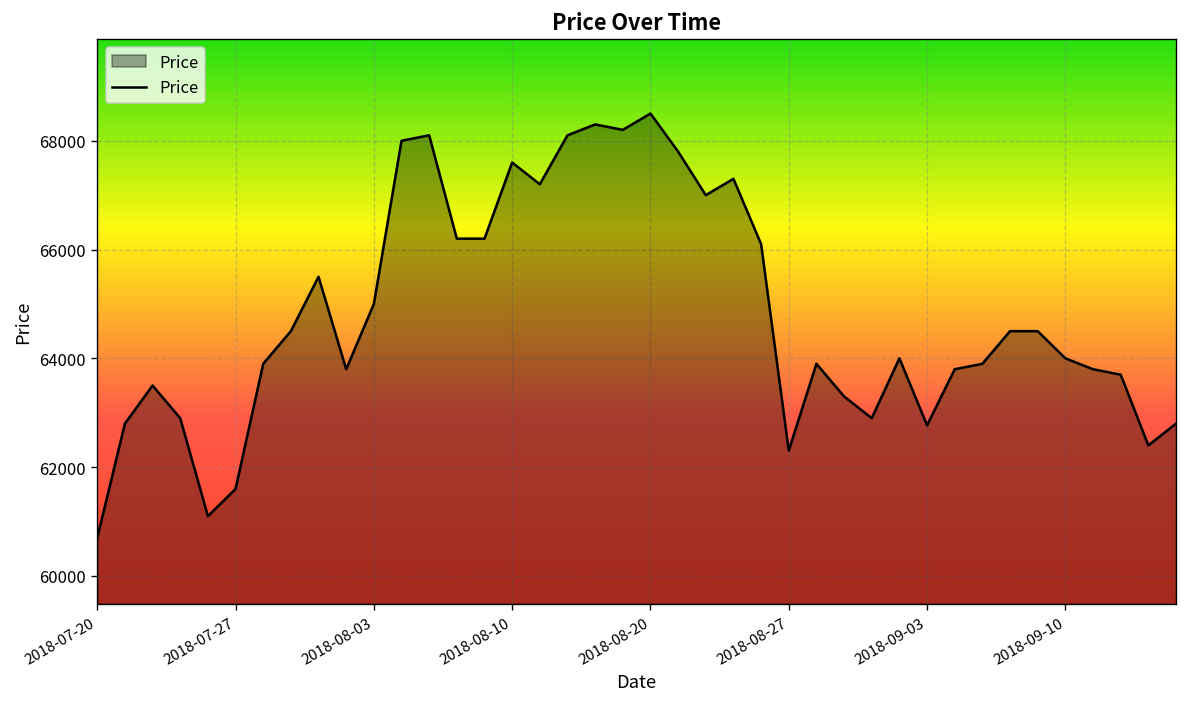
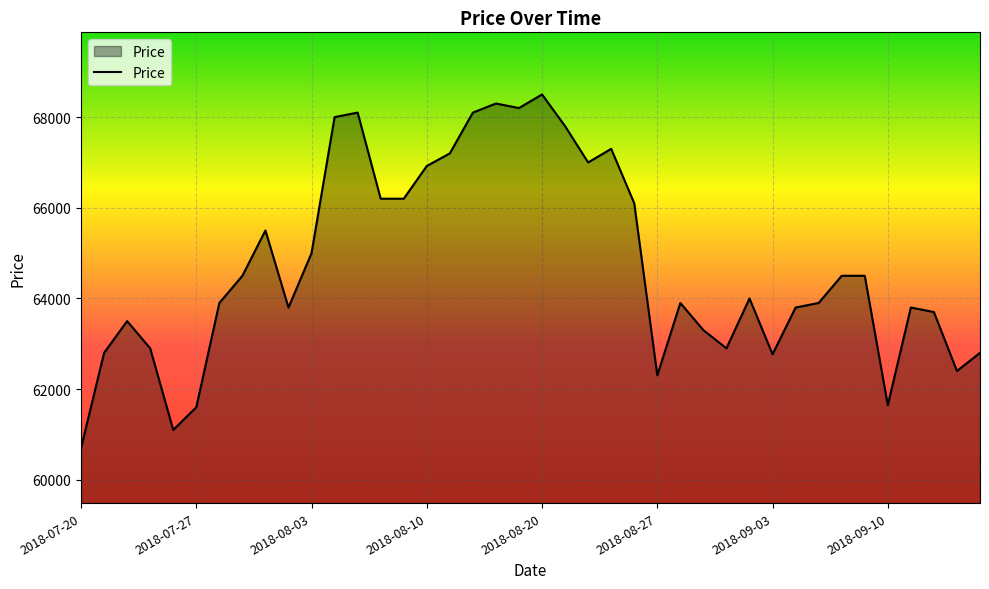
  {
    "2018-07-20": 60700,
    "2018-07-27": 61600,
    "2018-08-03": 65000,
-   "2018-08-10": 67600,
+   "2018-08-10": 66900,
    "2018-08-20": 68500,
    "2018-08-27": 62300,
    "2018-09-03": 62800,
-   "2018-09-10": 64000
+   "2018-09-10": 61600
  }
